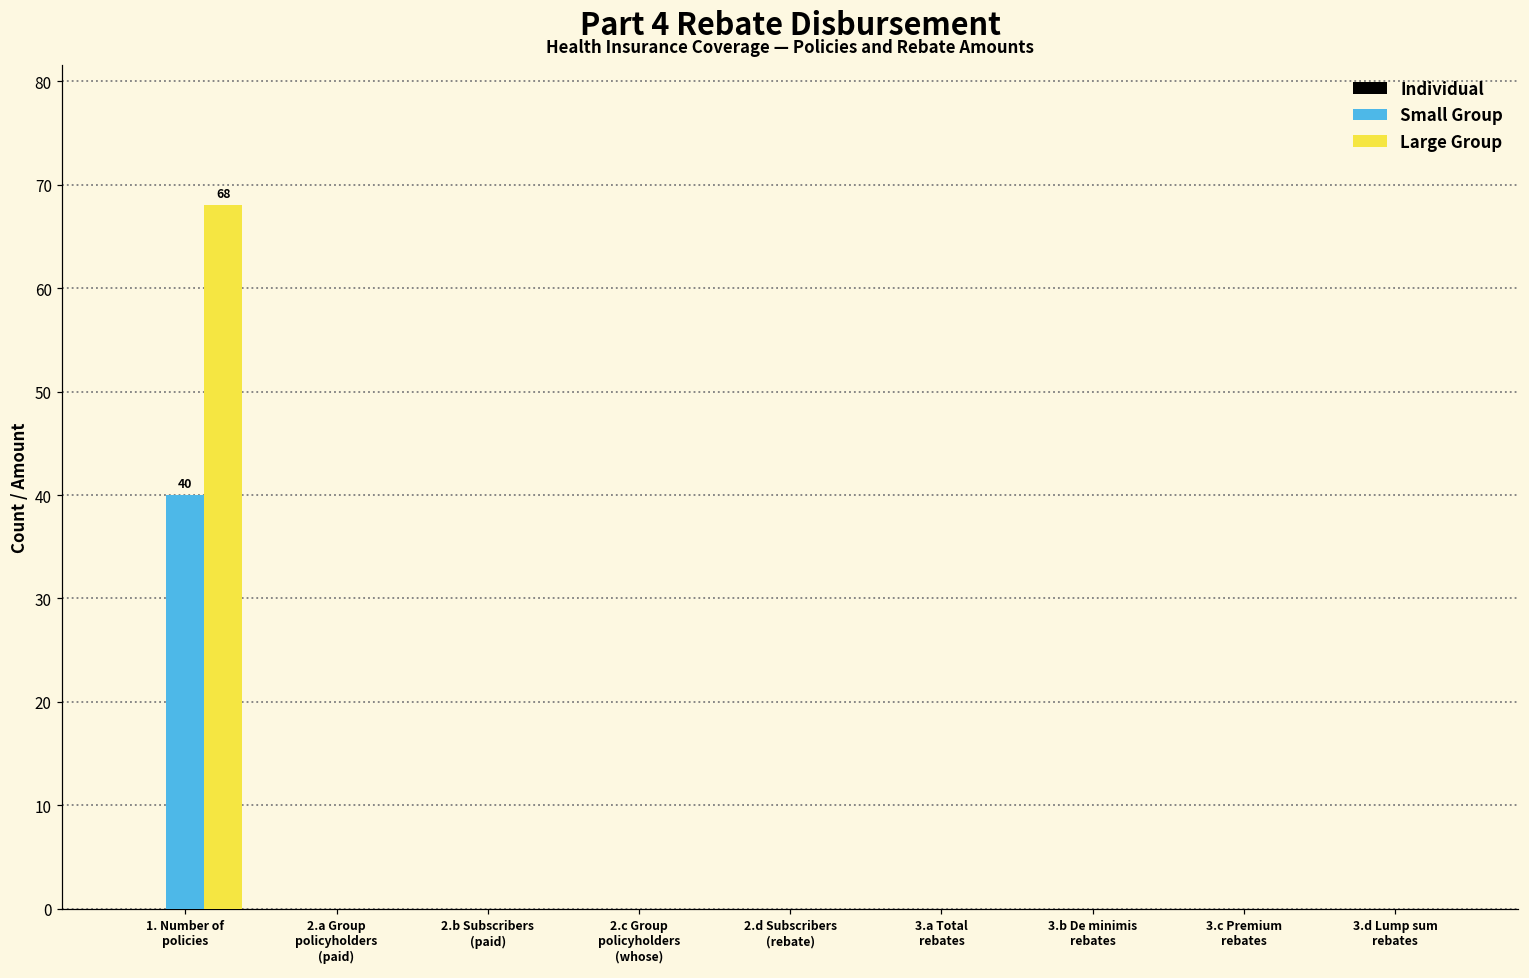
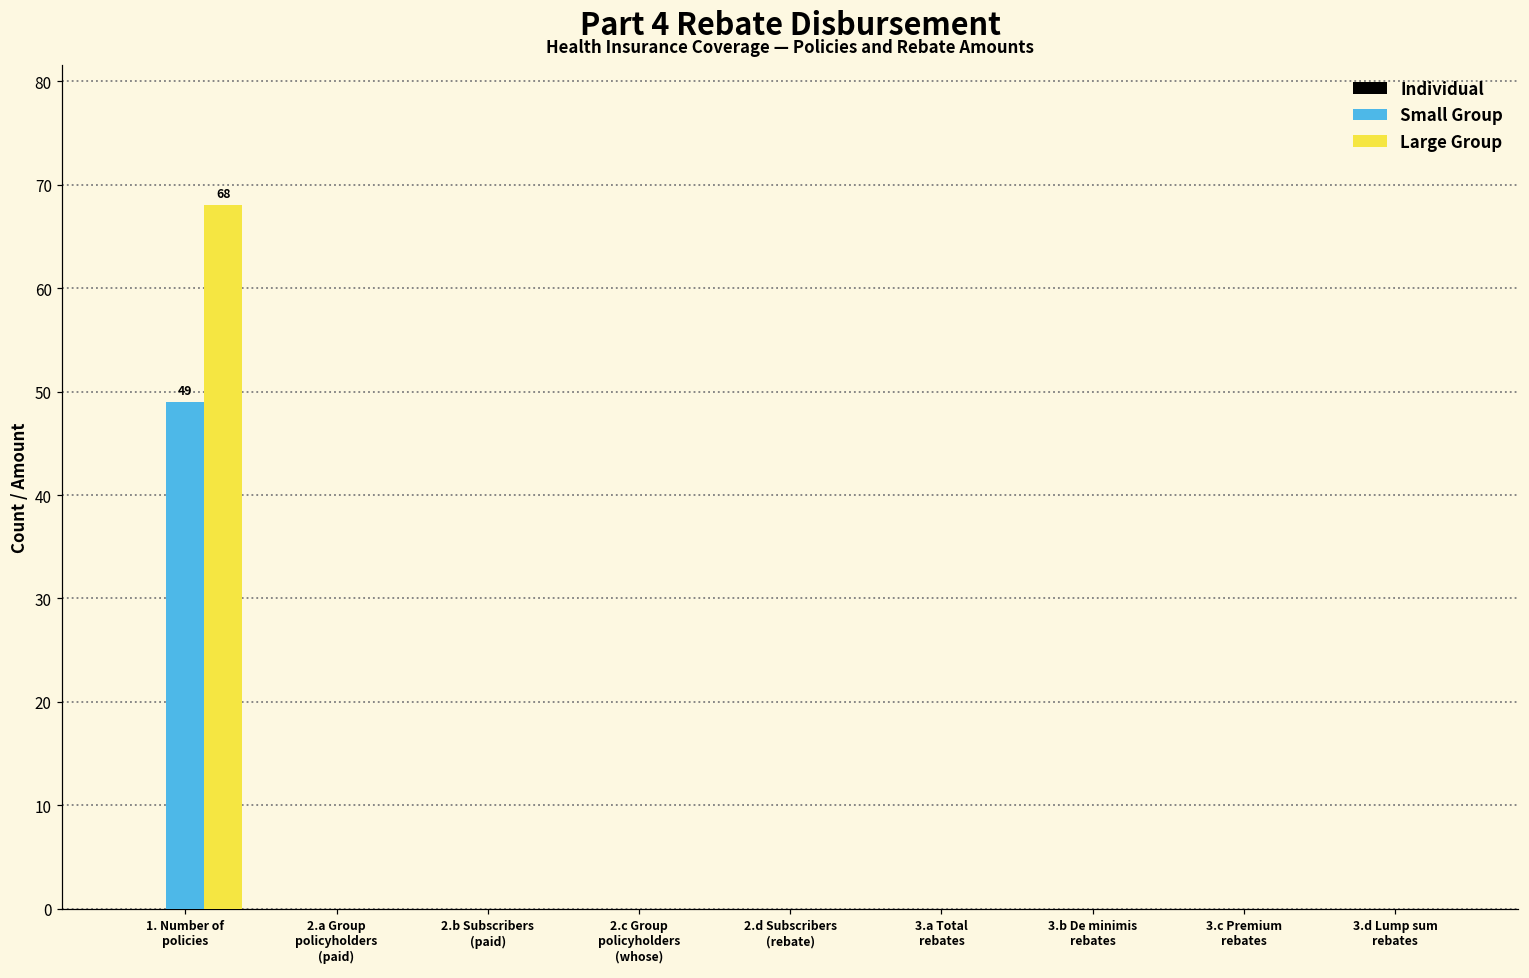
  {
    "Individual": {
      "1. Number of policies": 0,
      "2.a Group policyholders (paid)": 0,
      "2.b Subscribers (paid)": 0,
      "2.c Group policyholders (whose)": 0,
      "2.d Subscribers (rebate)": 0,
      "3.a Total rebates": 0,
      "3.b De minimis rebates": 0,
      "3.c Premium rebates": 0,
      "3.d Lump sum rebates": 0
    },
    "Small Group": {
-     "1. Number of policies": 40
+     "1. Number of policies": 49
    },
    "Large Group": {
      "1. Number of policies": 68
    }
  }
